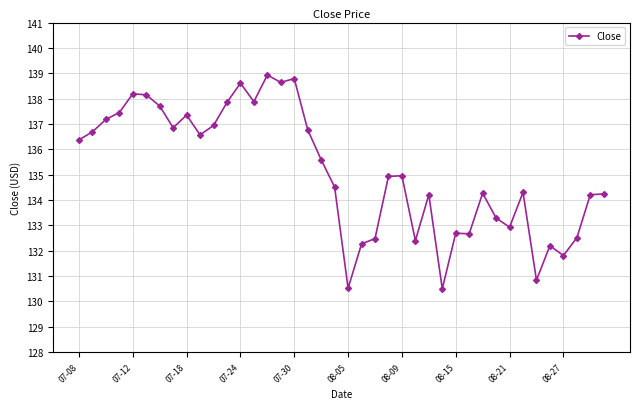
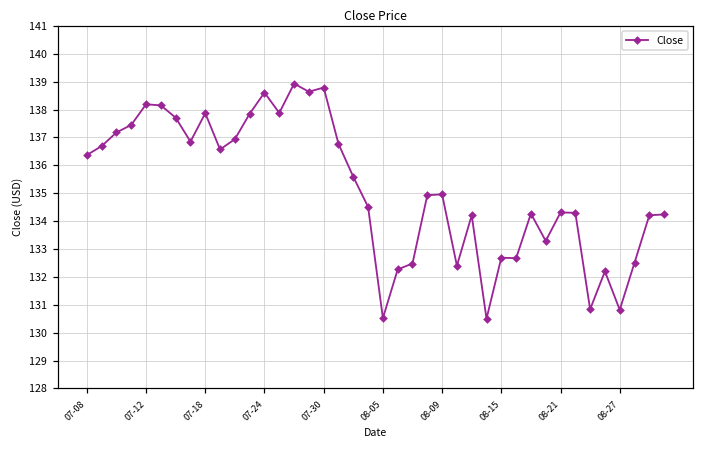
  {
    "07-08": 136.4,
    "07-12": 138.2,
-   "07-18": 137.4,
+   "07-18": 137.9,
    "07-24": 138.6,
    "07-30": 138.8,
    "08-05": 130.5,
    "08-09": 135.0,
    "08-15": 132.7,
-   "08-21": 132.9,
-   "08-27": 131.8
+   "08-21": 134.3,
+   "08-27": 130.8
  }
